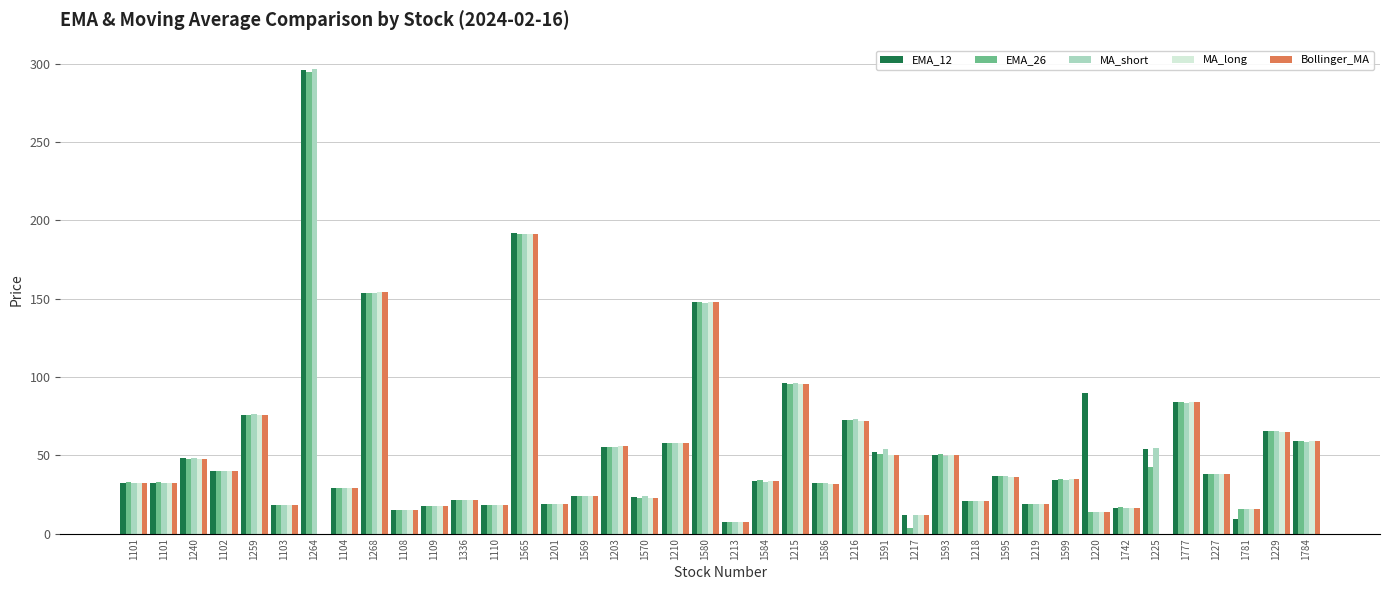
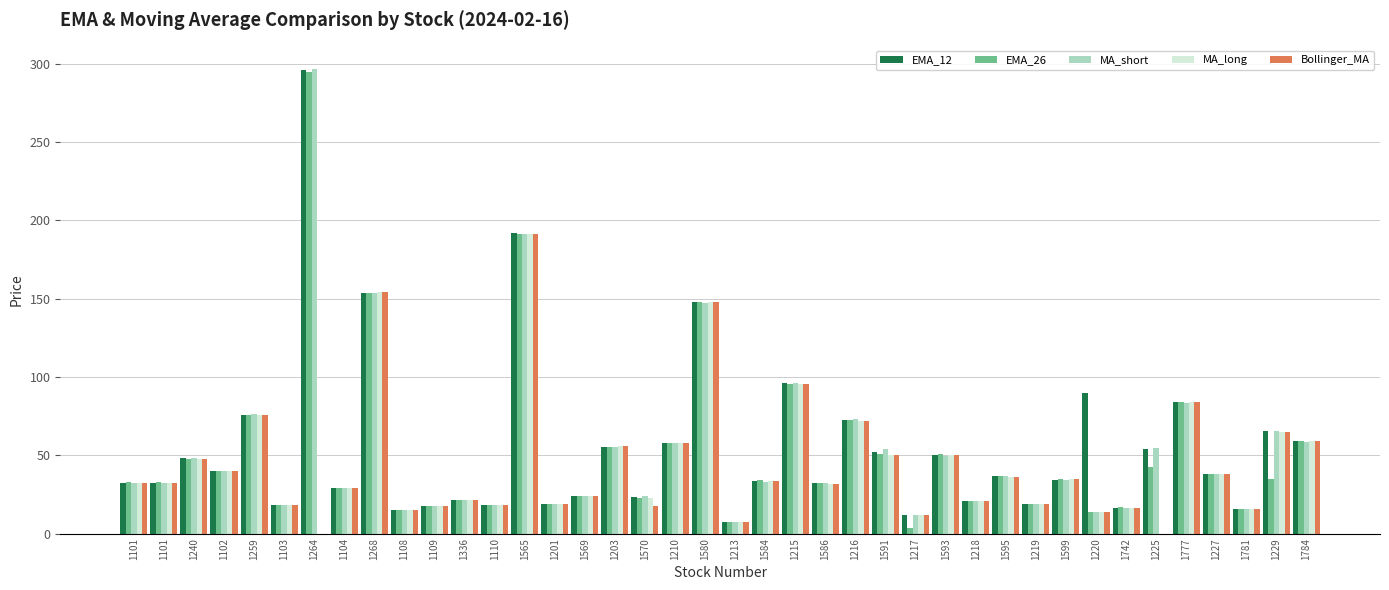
  {
    "EMA_12": {
      "1240": 48,
      "1102": 40,
      "1259": 76,
      "1103": 18,
      "1264": 296,
      "1104": 29,
      "1268": 154,
      "1108": 15,
      "1109": 18,
      "1336": 21,
      "1110": 18,
      "1565": 192,
      "1201": 19,
      "1569": 24,
      "1203": 56,
      "1570": 24,
      "1210": 58,
      "1580": 148,
      "1213": 7,
      "1584": 33,
      "1215": 96,
      "1586": 32,
      "1216": 73,
      "1591": 52,
      "1217": 12,
      "1593": 50,
      "1218": 21,
      "1595": 37,
      "1219": 19,
      "1599": 34,
      "1220": 90,
      "1742": 17,
      "1225": 54,
      "1777": 84,
      "1227": 38,
-     "1781": 9,
+     "1781": 16,
      "1229": 65,
      "1784": 59
    },
    "EMA_26": {
      "1240": 48,
      "1102": 40,
      "1259": 76,
      "1103": 18,
      "1264": 295,
      "1104": 29,
      "1268": 154,
      "1108": 15,
      "1109": 18,
      "1336": 21,
      "1110": 18,
      "1565": 191,
      "1201": 19,
      "1569": 24,
      "1203": 56,
      "1570": 23,
      "1210": 58,
      "1580": 148,
      "1213": 7,
      "1584": 34,
      "1215": 96,
      "1586": 32,
      "1216": 72,
      "1591": 51,
      "1217": 4,
      "1593": 51,
      "1218": 21,
      "1595": 37,
      "1219": 19,
      "1599": 35,
      "1220": 14,
      "1742": 17,
      "1225": 42,
      "1777": 84,
      "1227": 38,
      "1781": 16,
-     "1229": 65,
+     "1229": 35,
      "1784": 59
    },
    "Bollinger_MA": {
      "1240": 48,
      "1102": 40,
      "1259": 76,
      "1103": 18,
      "1264": 0,
      "1104": 29,
      "1268": 154,
      "1108": 15,
      "1109": 18,
      "1336": 21,
      "1110": 18,
      "1565": 191,
      "1201": 19,
      "1569": 24,
      "1203": 56,
-     "1570": 23,
+     "1570": 18,
      "1210": 58,
      "1580": 148,
      "1213": 7,
      "1584": 34,
      "1215": 96,
      "1586": 32,
      "1216": 72,
      "1591": 50,
      "1217": 12,
      "1593": 50,
      "1218": 21,
      "1595": 36,
      "1219": 19,
      "1599": 35,
      "1220": 14,
      "1742": 17,
      "1225": 0,
      "1777": 84,
      "1227": 38,
      "1781": 16,
      "1229": 65,
      "1784": 59
    }
  }
